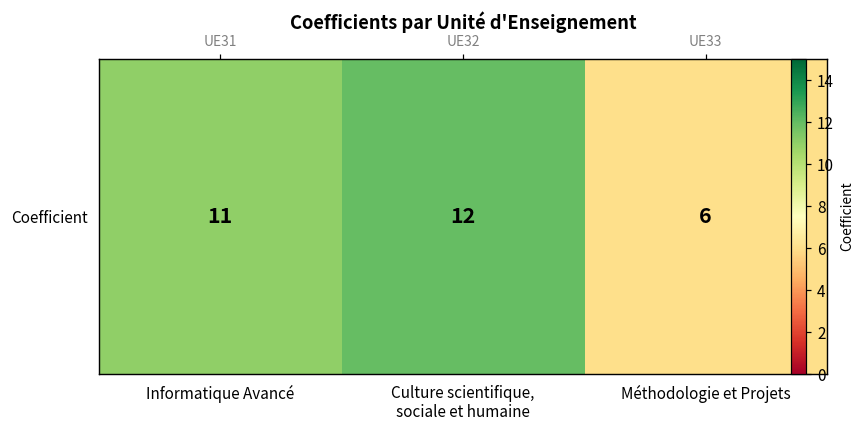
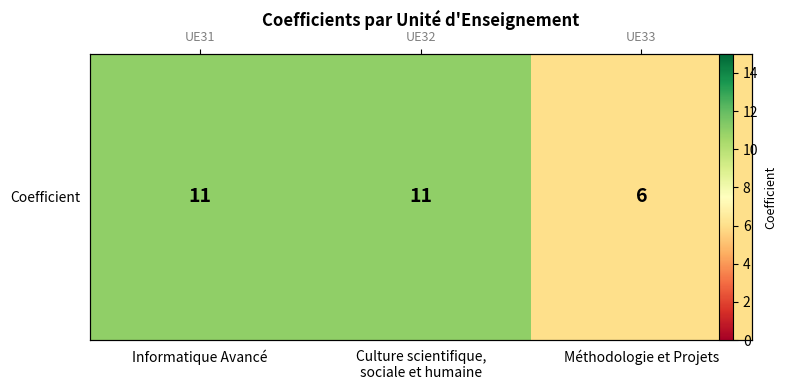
  {
    "Coefficient": {
      "Informatique Avancé": 11,
-     "Culture scientifique, sociale et humaine": 12,
+     "Culture scientifique, sociale et humaine": 11,
      "Méthodologie et Projets": 6
    }
  }
